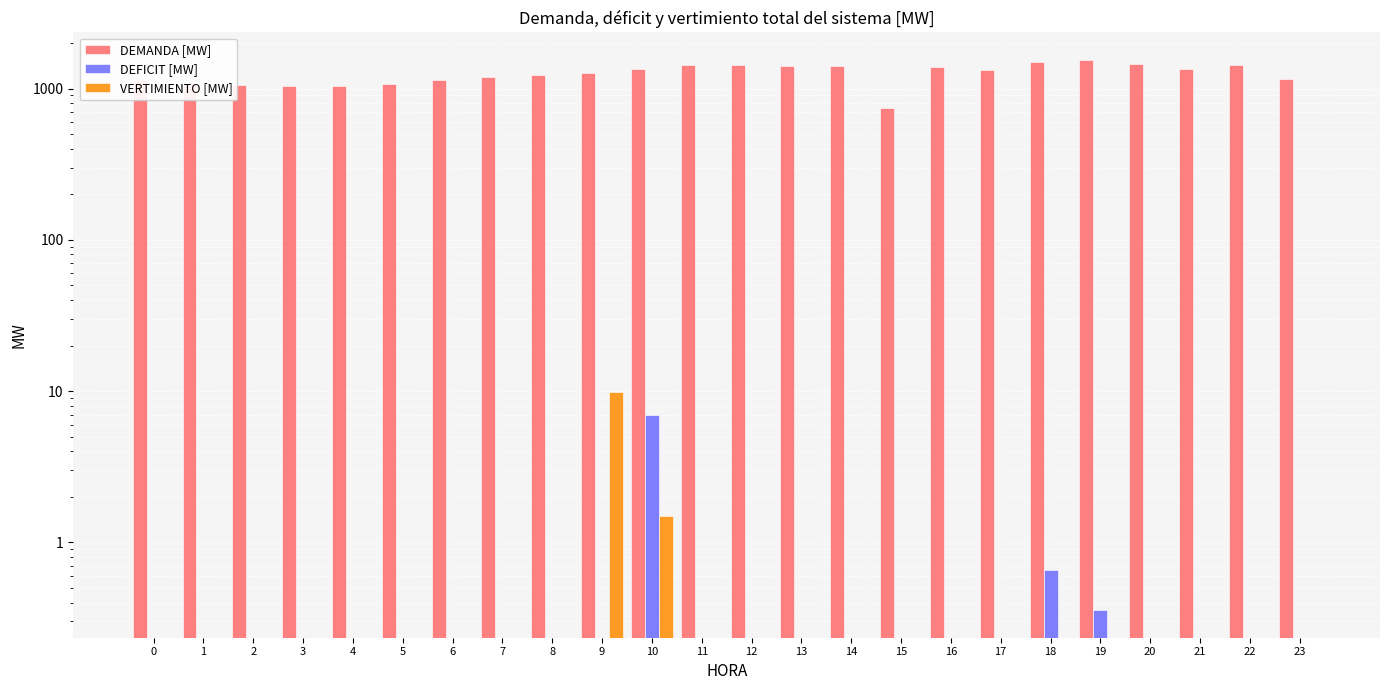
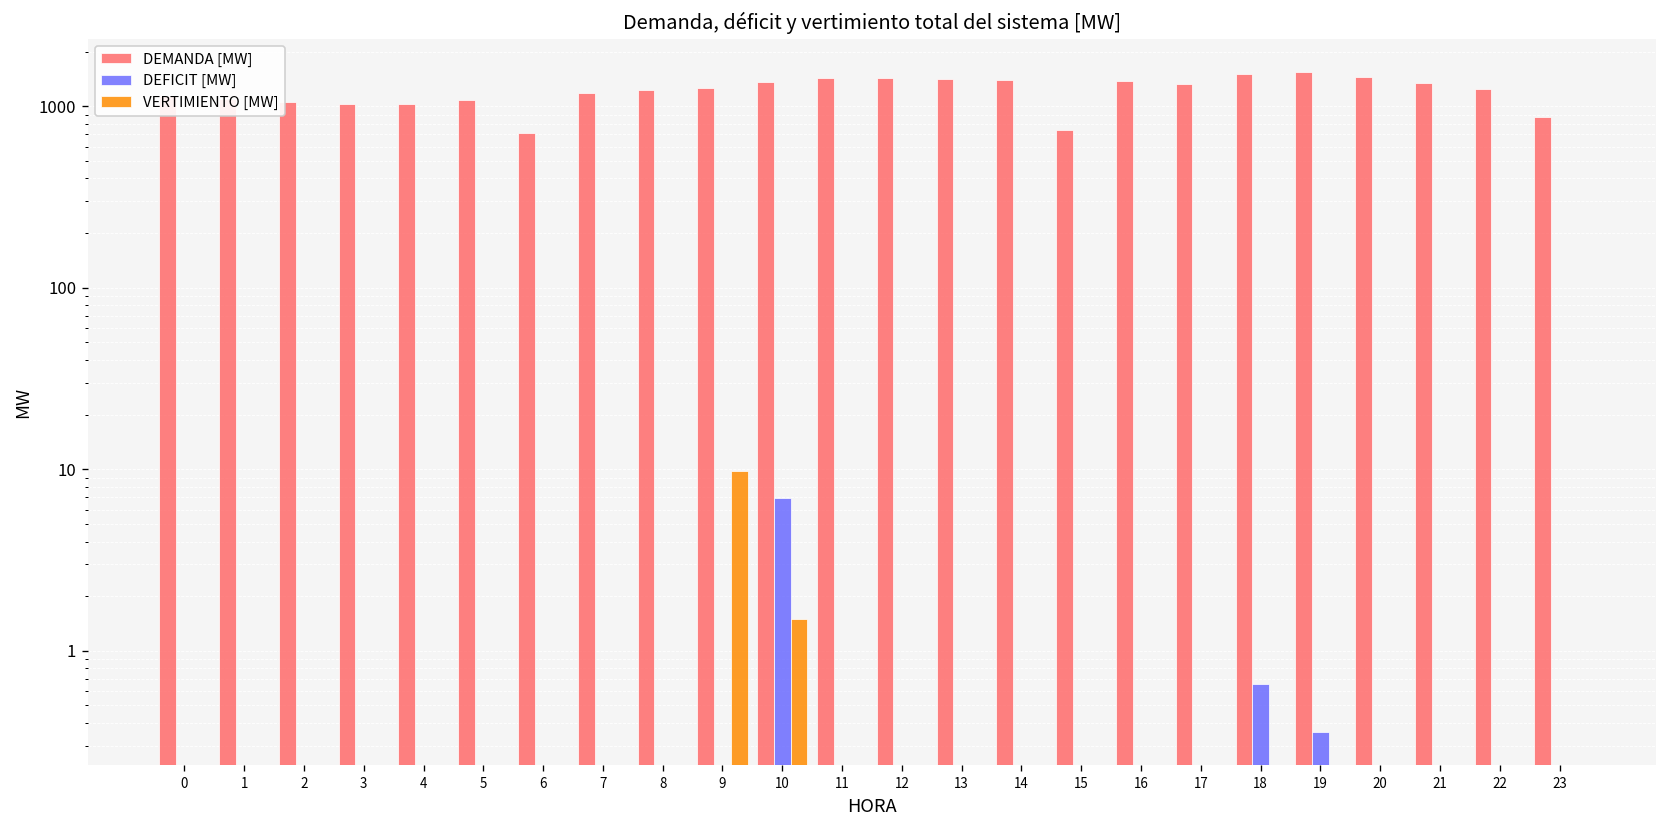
  {
    "DEMANDA [MW]": {
      "2": 1100,
      "3": 1000,
      "4": 1000,
      "5": 1100,
-     "6": 1100,
+     "6": 700,
      "7": 1200,
      "8": 1200,
      "9": 1300,
      "10": 1400,
      "11": 1400,
      "12": 1400,
      "13": 1400,
      "14": 1400,
      "15": 700,
      "16": 1400,
      "17": 1300,
      "18": 1500,
      "19": 1500,
      "20": 1400,
      "21": 1400,
-     "22": 1400,
-     "23": 1200
+     "22": 1200,
+     "23": 900
    },
    "DEFICIT [MW]": {
      "10": 7,
      "18": 0.7,
      "19": 0.36
    },
    "VERTIMIENTO [MW]": {
      "9": 10,
      "10": 1.5
    }
  }
